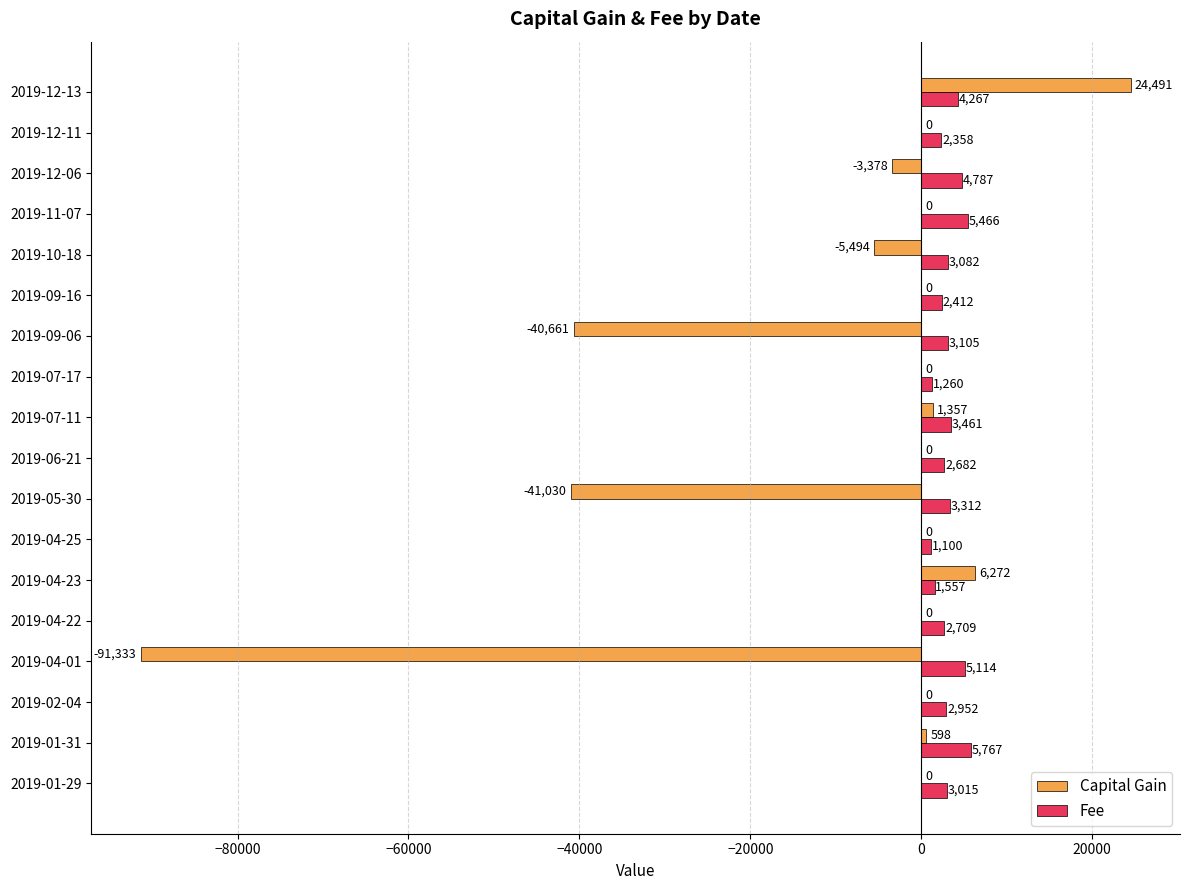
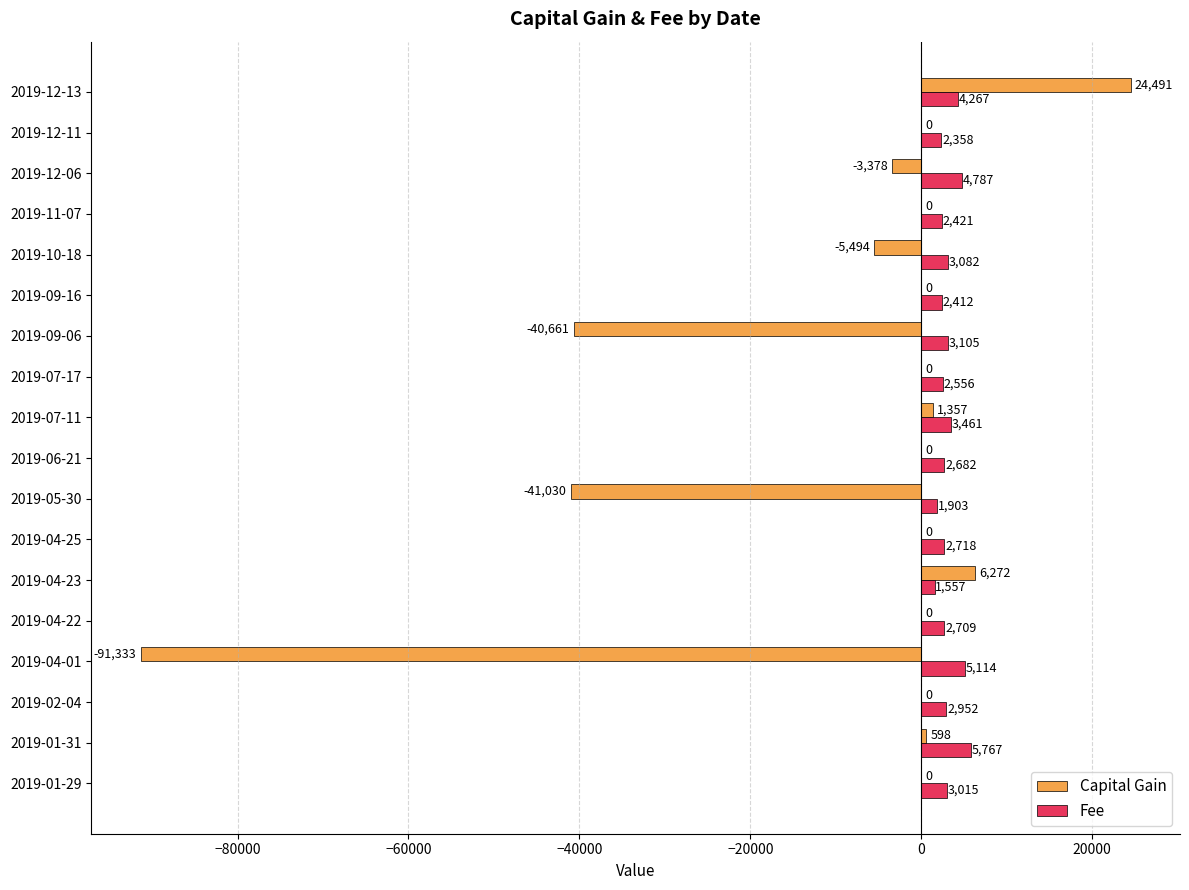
  {
    "Capital Gain": {
      "2019-12-13": "24,491",
      "2019-12-11": "0",
      "2019-12-06": "-3,378",
      "2019-11-07": "0",
      "2019-10-18": "-5,494",
      "2019-09-16": "0",
      "2019-09-06": "-40,661",
      "2019-07-17": "0",
      "2019-07-11": "1,357",
      "2019-06-21": "0",
      "2019-05-30": "-41,030",
      "2019-04-25": "0",
      "2019-04-23": "6,272",
      "2019-04-22": "0",
      "2019-04-01": "-91,333",
      "2019-02-04": "0",
      "2019-01-31": "598",
      "2019-01-29": "0"
    },
    "Fee": {
      "2019-12-13": "4,267",
      "2019-12-11": "2,358",
      "2019-12-06": "4,787",
-     "2019-11-07": "5,466",
+     "2019-11-07": "2,421",
      "2019-10-18": "3,082",
      "2019-09-16": "2,412",
      "2019-09-06": "3,105",
-     "2019-07-17": "1,260",
+     "2019-07-17": "2,556",
      "2019-07-11": "3,461",
      "2019-06-21": "2,682",
-     "2019-05-30": "3,312",
-     "2019-04-25": "1,100",
+     "2019-05-30": "1,903",
+     "2019-04-25": "2,718",
      "2019-04-23": "1,557",
      "2019-04-22": "2,709",
      "2019-04-01": "5,114",
      "2019-02-04": "2,952",
      "2019-01-31": "5,767",
      "2019-01-29": "3,015"
    }
  }
